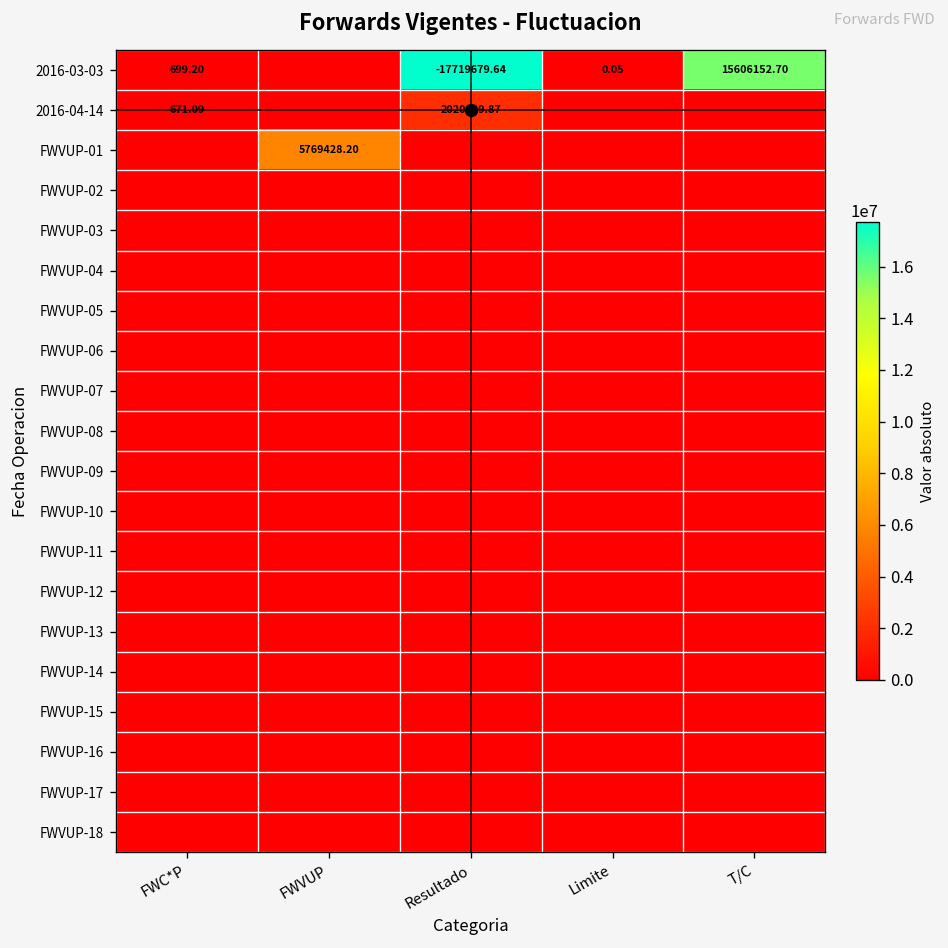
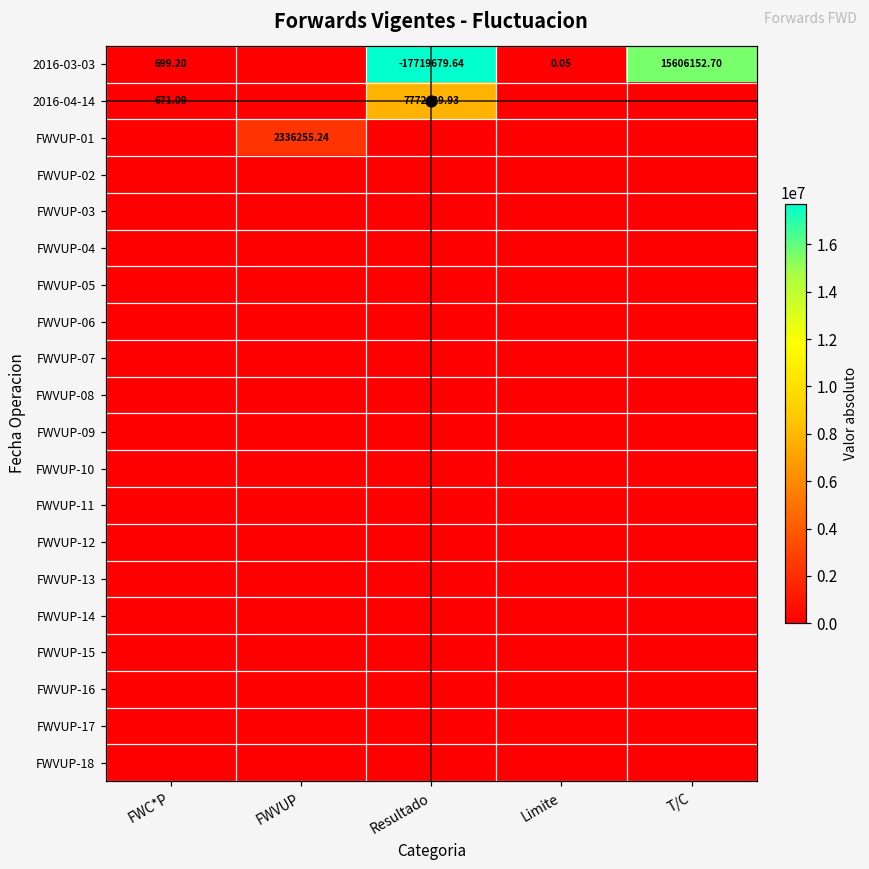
  {
    "2016-03-03": {
      "FWC*P": 699.20,
      "Resultado": -17719679.64,
      "Limite": 0.05,
      "T/C": 15606152.70
    },
    "2016-04-14": {
      "FWC*P": 671.09,
-     "Resultado": 2020829.87
+     "Resultado": 7772429.93
    },
    "FWVUP-01": {
-     "FWVUP": 5769428.20
+     "FWVUP": 2336255.24
    }
  }
